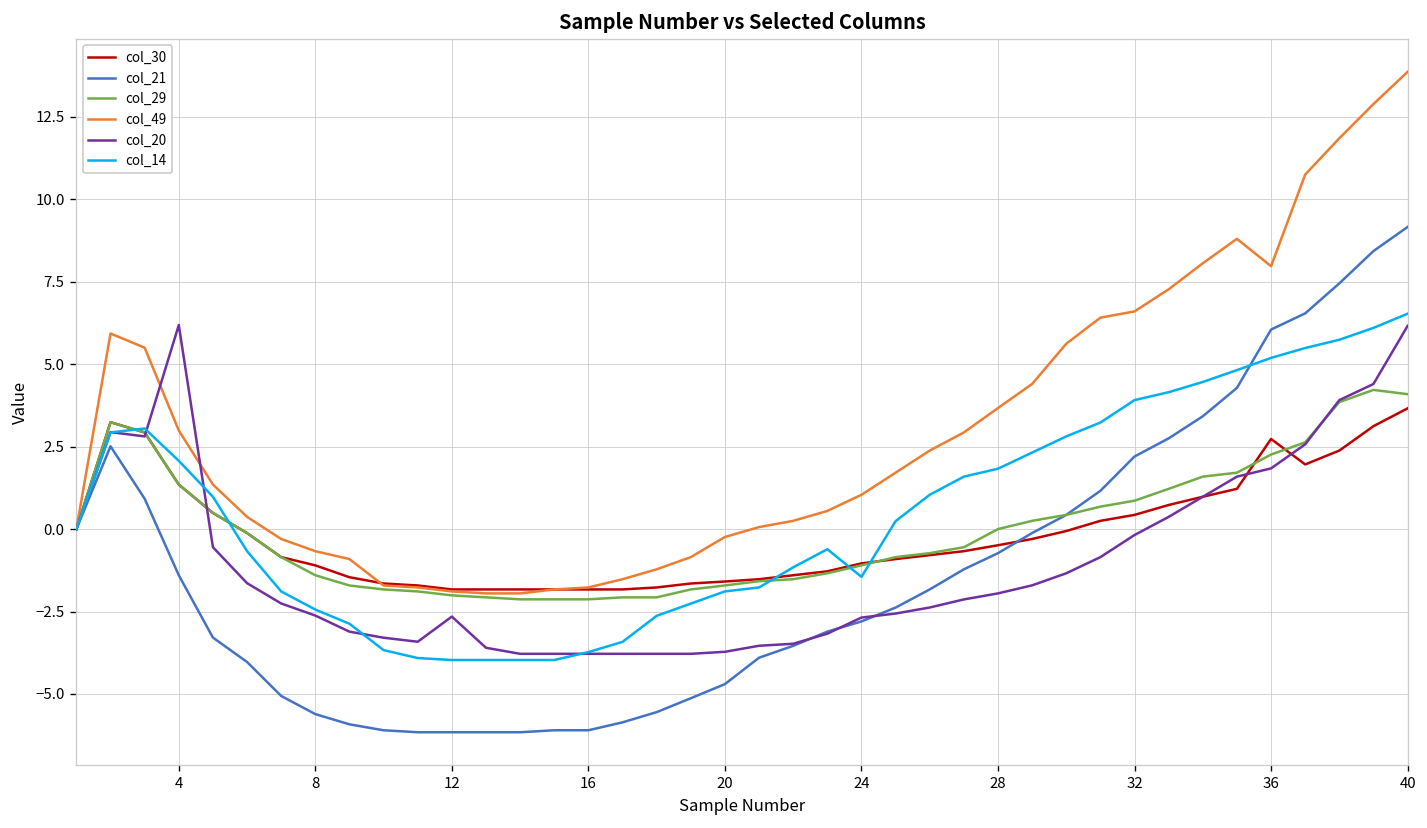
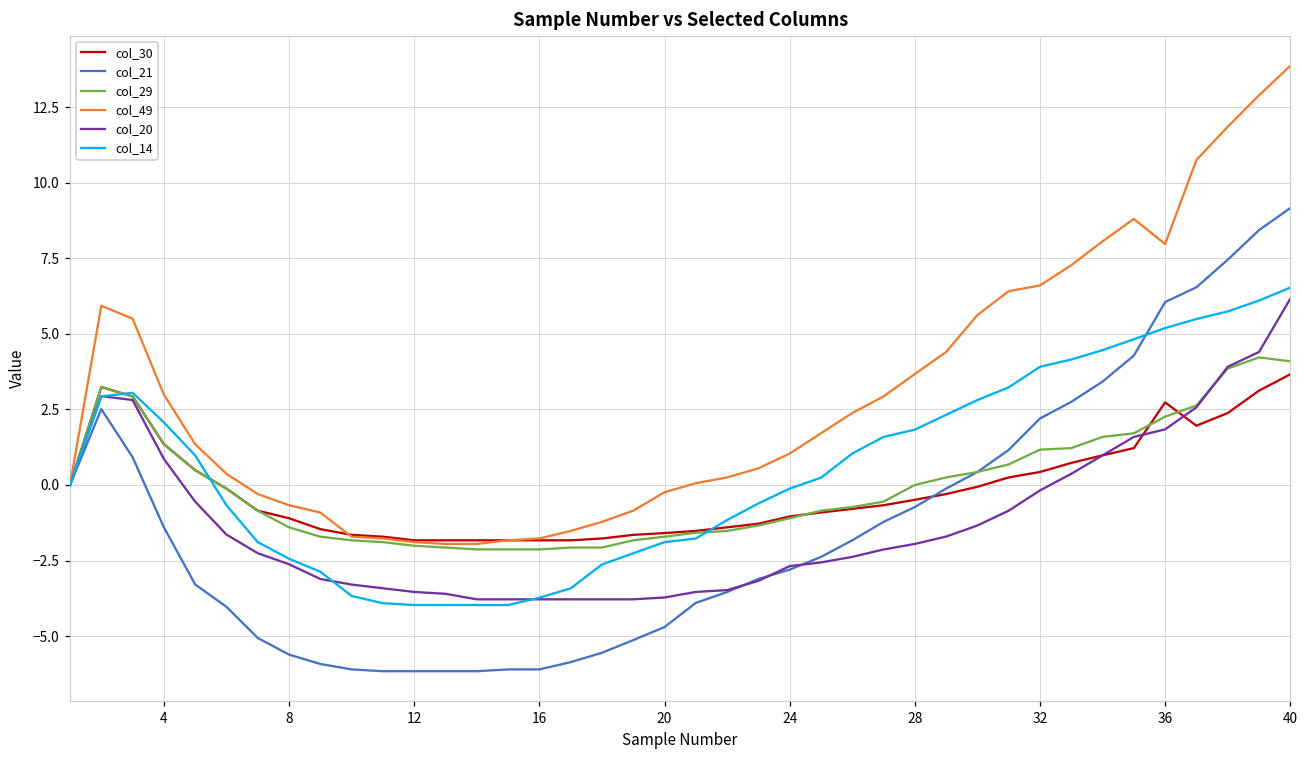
  {
    "col_30": {
      "8": -1.1,
      "20": -1.6,
      "28": -0.5,
      "32": 0.4,
      "36": 2.7,
      "40": 3.7
    },
    "col_21": {
      "4": -1.4,
      "8": -5.6,
      "12": -6.2,
      "16": -6.1,
      "20": -4.7,
      "24": -2.8,
      "28": -0.7,
      "32": 2.2,
      "36": 6.0,
      "40": 9.2
    },
    "col_29": {
      "8": -1.4,
      "12": -2.0,
      "16": -2.1,
      "20": -1.7,
      "28": 0.0,
-     "32": 0.9,
+     "32": 1.2,
      "36": 2.3,
      "40": 4.1
    },
    "col_49": {
      "4": 3.0,
      "8": -0.7,
      "20": -0.2,
      "24": 1.0,
      "28": 3.7,
      "32": 6.6,
      "36": 8.0,
      "40": 13.9
    },
    "col_20": {
-     "4": 6.2,
+     "4": 0.9,
      "8": -2.6,
-     "12": -2.7,
+     "12": -3.5,
      "20": -3.7,
      "24": -2.7,
      "28": -2.0,
      "32": -0.2,
      "36": 1.8,
      "40": 6.2
    },
    "col_14": {
      "4": 2.1,
      "8": -2.4,
      "12": -4.0,
      "20": -1.9,
-     "24": -1.4,
+     "24": -0.1,
      "28": 1.8,
      "32": 3.9,
      "36": 5.2,
      "40": 6.5
    }
  }
